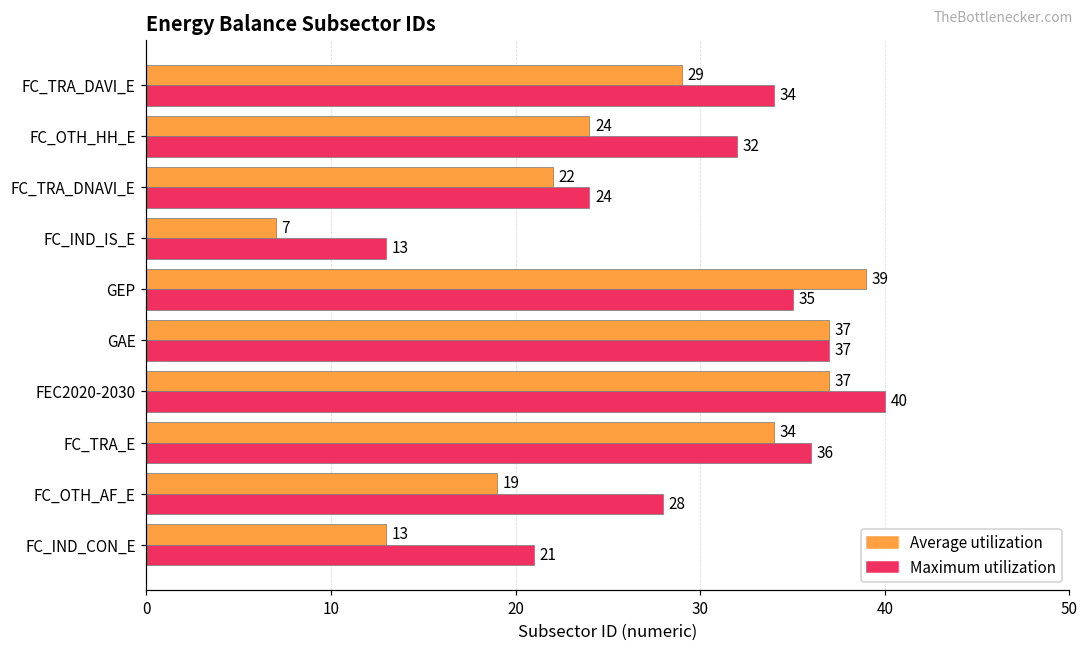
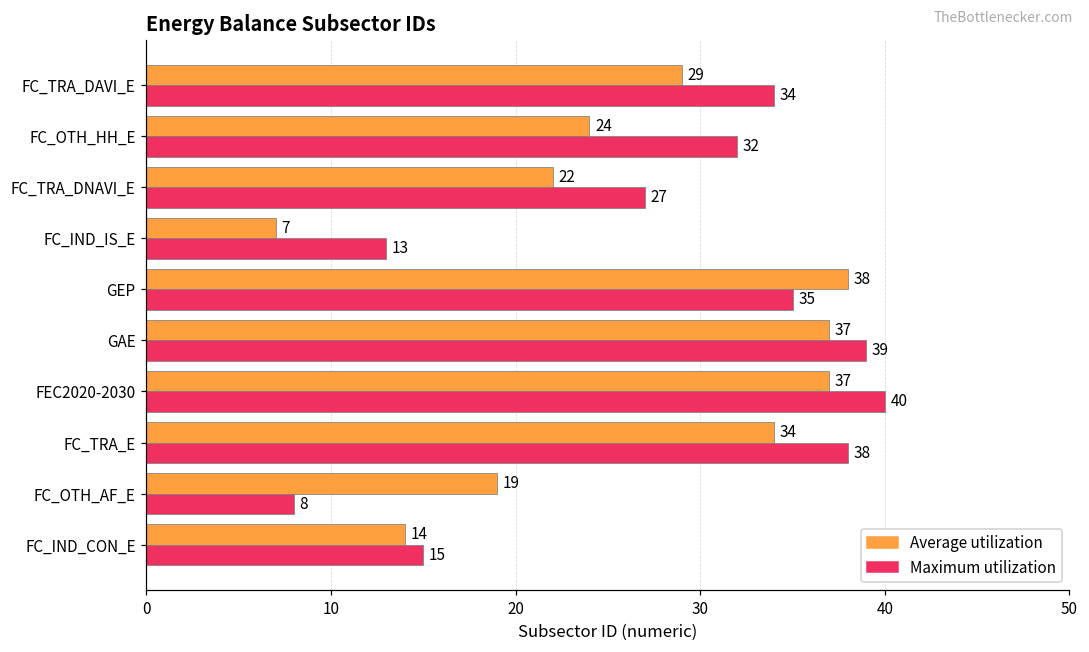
  {
    "Average utilization": {
      "FC_TRA_DAVI_E": 29,
      "FC_OTH_HH_E": 24,
      "FC_TRA_DNAVI_E": 22,
      "FC_IND_IS_E": 7,
-     "GEP": 39,
+     "GEP": 38,
      "GAE": 37,
      "FEC2020-2030": 37,
      "FC_TRA_E": 34,
      "FC_OTH_AF_E": 19,
-     "FC_IND_CON_E": 13
+     "FC_IND_CON_E": 14
    },
    "Maximum utilization": {
      "FC_TRA_DAVI_E": 34,
      "FC_OTH_HH_E": 32,
-     "FC_TRA_DNAVI_E": 24,
+     "FC_TRA_DNAVI_E": 27,
      "FC_IND_IS_E": 13,
      "GEP": 35,
-     "GAE": 37,
+     "GAE": 39,
      "FEC2020-2030": 40,
-     "FC_TRA_E": 36,
-     "FC_OTH_AF_E": 28,
-     "FC_IND_CON_E": 21
+     "FC_TRA_E": 38,
+     "FC_OTH_AF_E": 8,
+     "FC_IND_CON_E": 15
    }
  }
